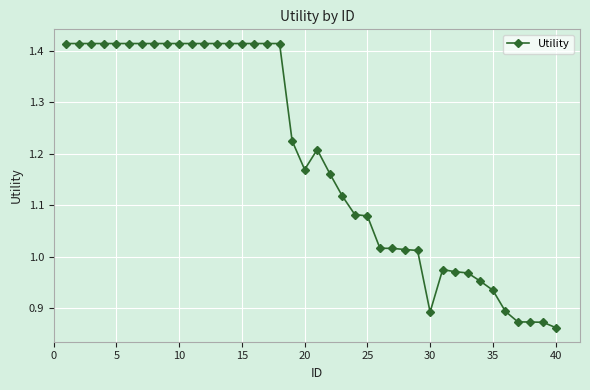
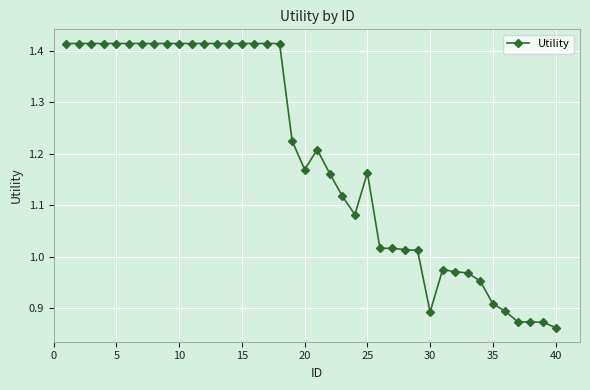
  {
    "5": 1.41,
    "10": 1.41,
    "15": 1.41,
    "20": 1.17,
-   "25": 1.08,
+   "25": 1.16,
    "30": 0.89,
-   "35": 0.94,
+   "35": 0.91,
    "40": 0.86
  }
